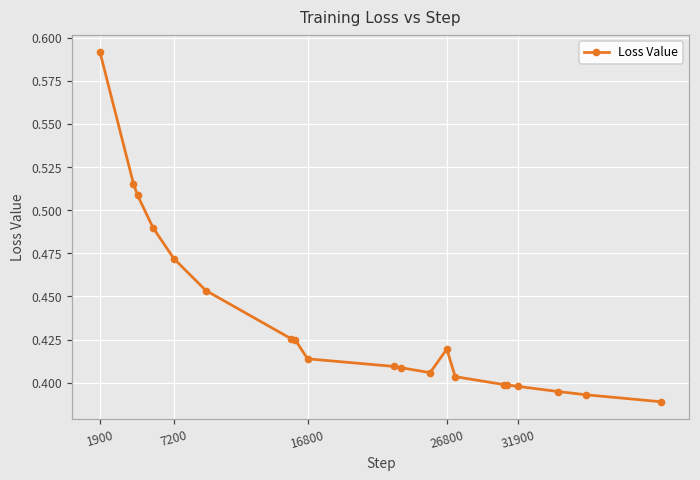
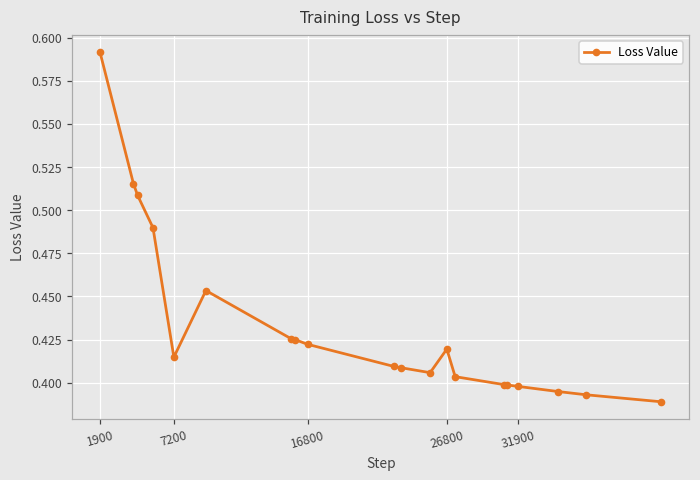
  {
    "1900": 0.592,
-   "7200": 0.472,
-   "16800": 0.414,
+   "7200": 0.415,
+   "16800": 0.422,
    "26800": 0.419,
    "31900": 0.398
  }
